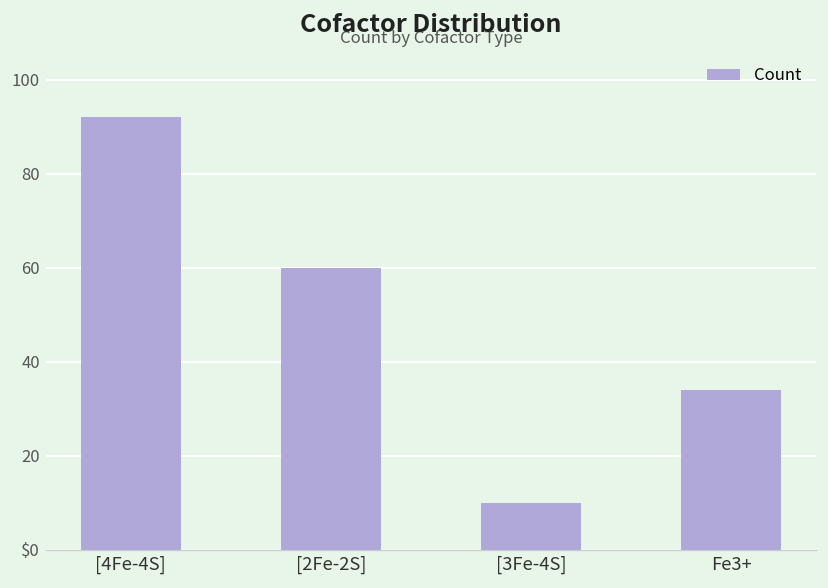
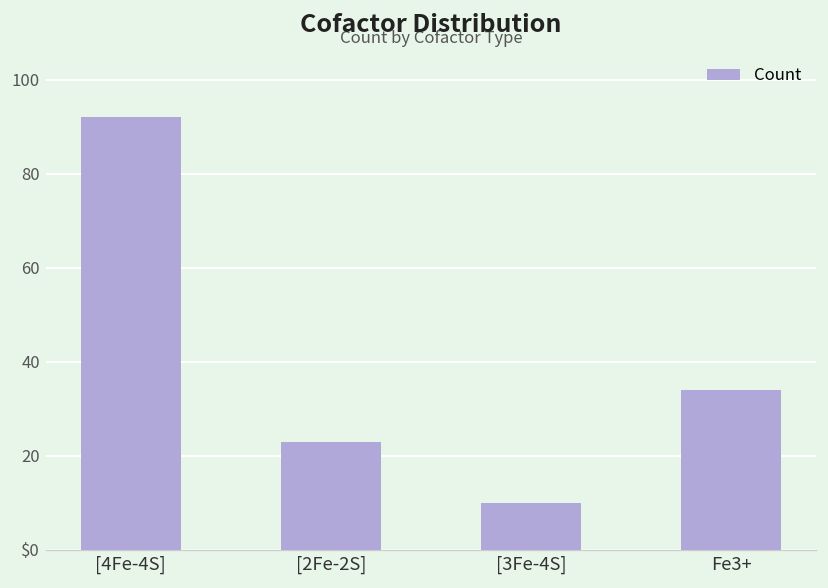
  {
    "[4Fe-4S]": 92,
-   "[2Fe-2S]": 60,
+   "[2Fe-2S]": 23,
    "[3Fe-4S]": 10,
    "Fe3+": 34
  }
